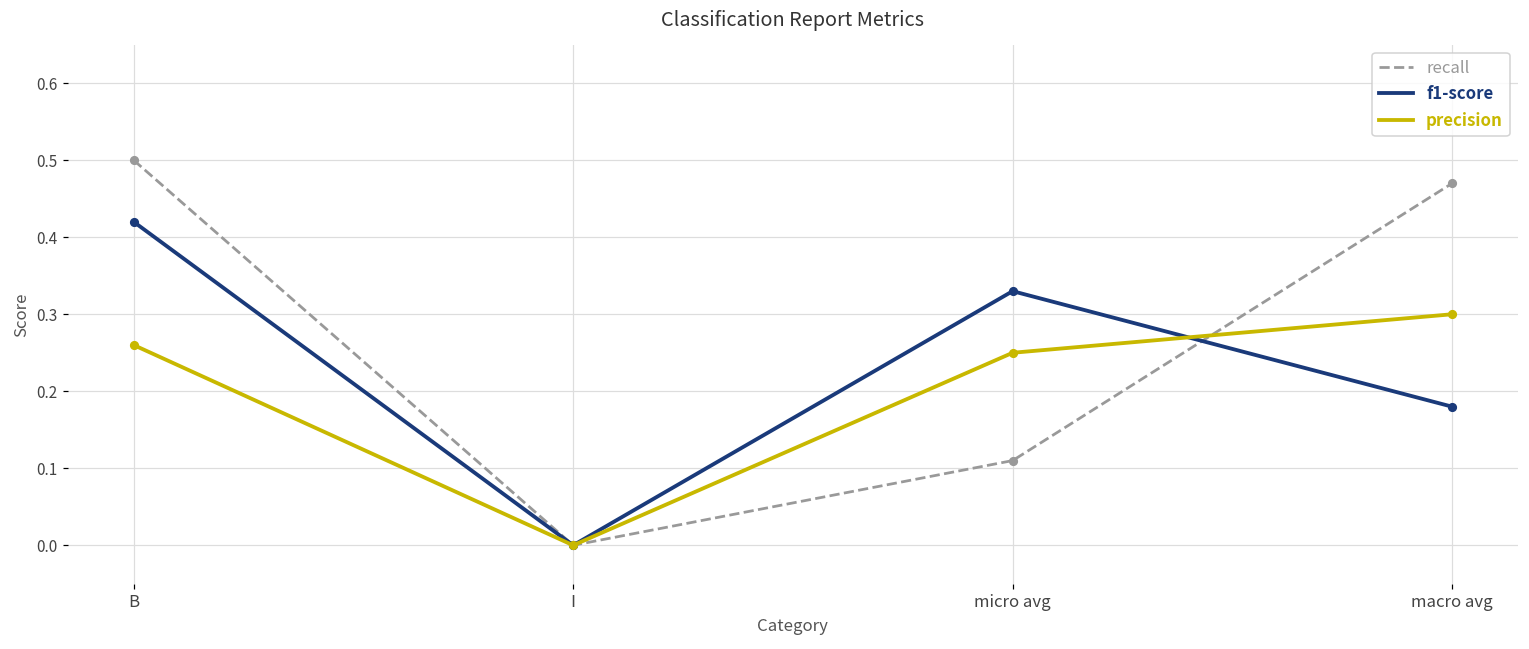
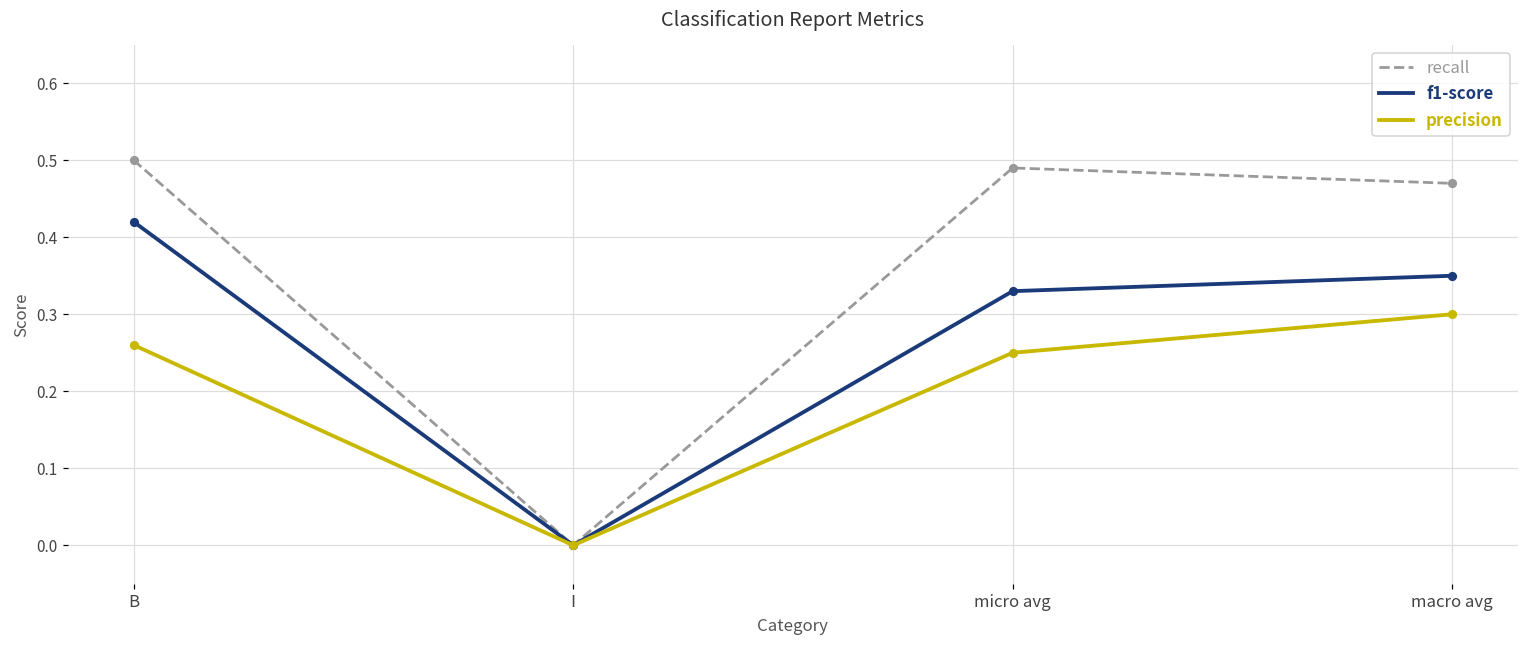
  {
    "recall": {
      "B": 0.50,
-     "micro avg": 0.11,
+     "micro avg": 0.49,
      "macro avg": 0.47
    },
    "f1-score": {
      "B": 0.42,
      "micro avg": 0.33,
-     "macro avg": 0.18
+     "macro avg": 0.35
    },
    "precision": {
      "B": 0.26,
      "micro avg": 0.25,
      "macro avg": 0.30
    }
  }
